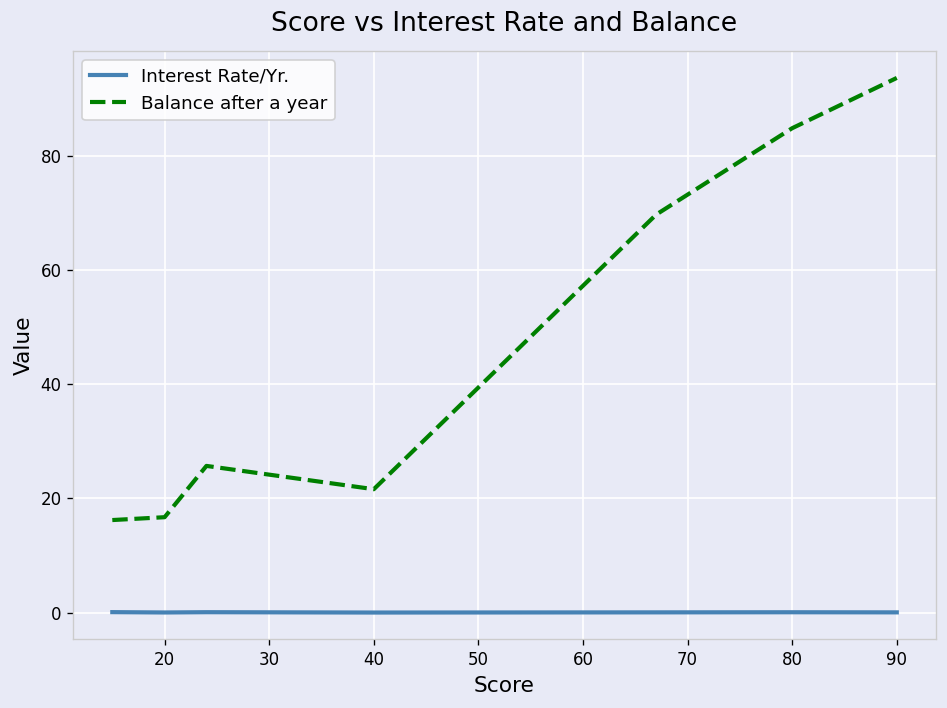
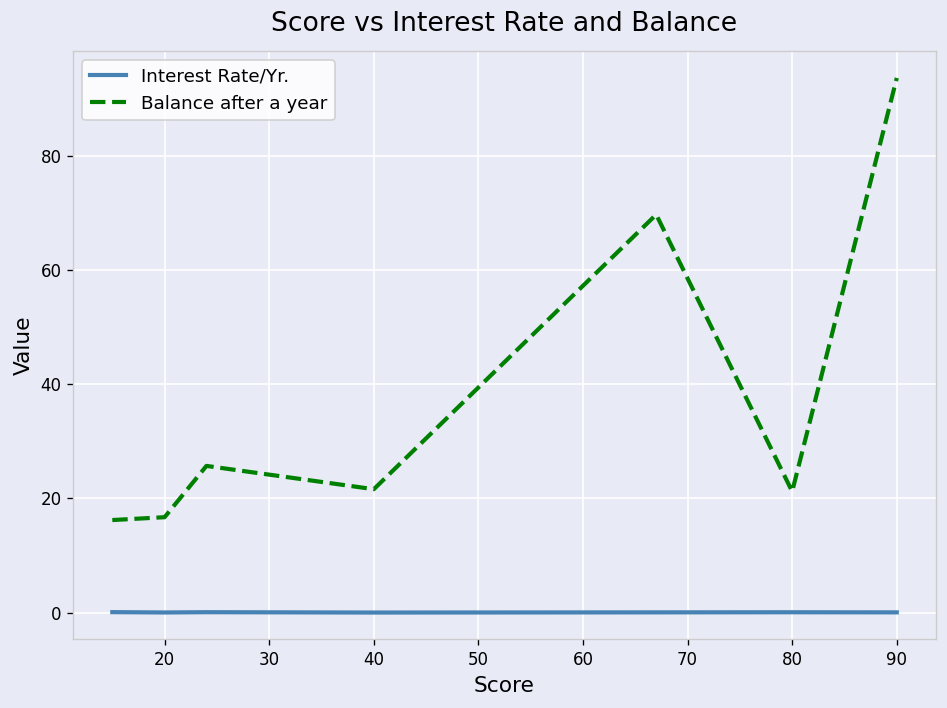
  {
    "Interest Rate/Yr.": {
      "20": 0,
      "40": 0,
      "80": 0,
      "90": 0
    },
    "Balance after a year": {
      "20": 17,
      "40": 22,
-     "80": 85,
+     "80": 21,
      "90": 94
    }
  }
